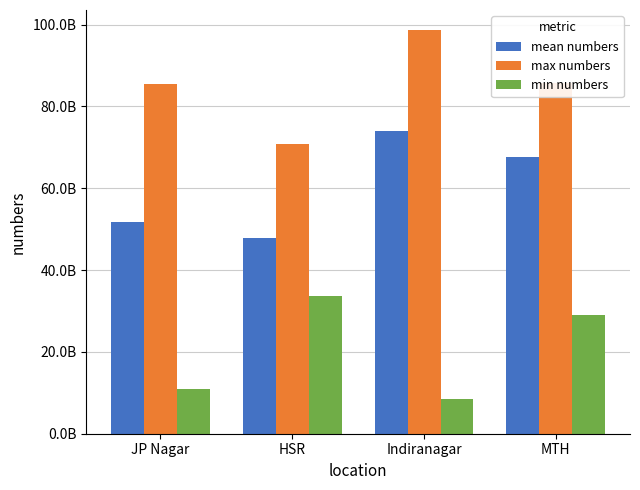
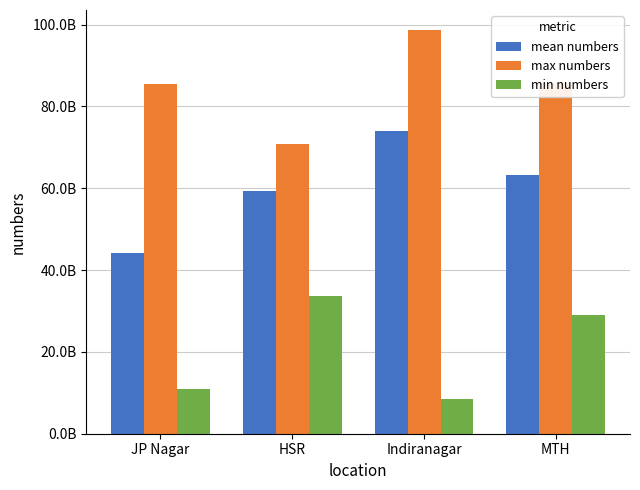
  {
    "mean numbers": {
-     "JP Nagar": 52000000000,
-     "HSR": 48000000000,
+     "JP Nagar": 44000000000,
+     "HSR": 59000000000,
      "Indiranagar": 74000000000,
-     "MTH": 68000000000
+     "MTH": 63000000000
    },
    "max numbers": {
      "JP Nagar": 86000000000,
      "HSR": 71000000000,
      "Indiranagar": 99000000000
    },
    "min numbers": {
      "JP Nagar": 11000000000,
      "HSR": 34000000000,
      "Indiranagar": 8000000000,
      "MTH": 29000000000
    }
  }
